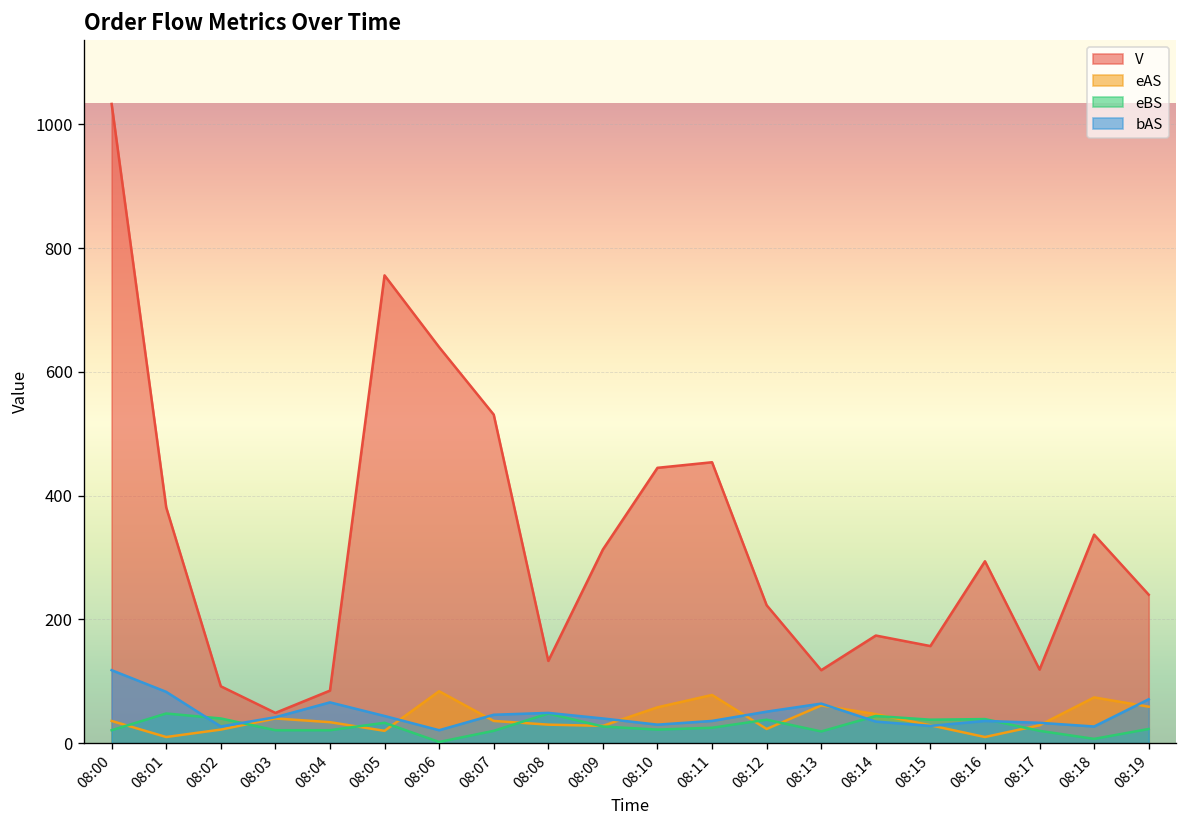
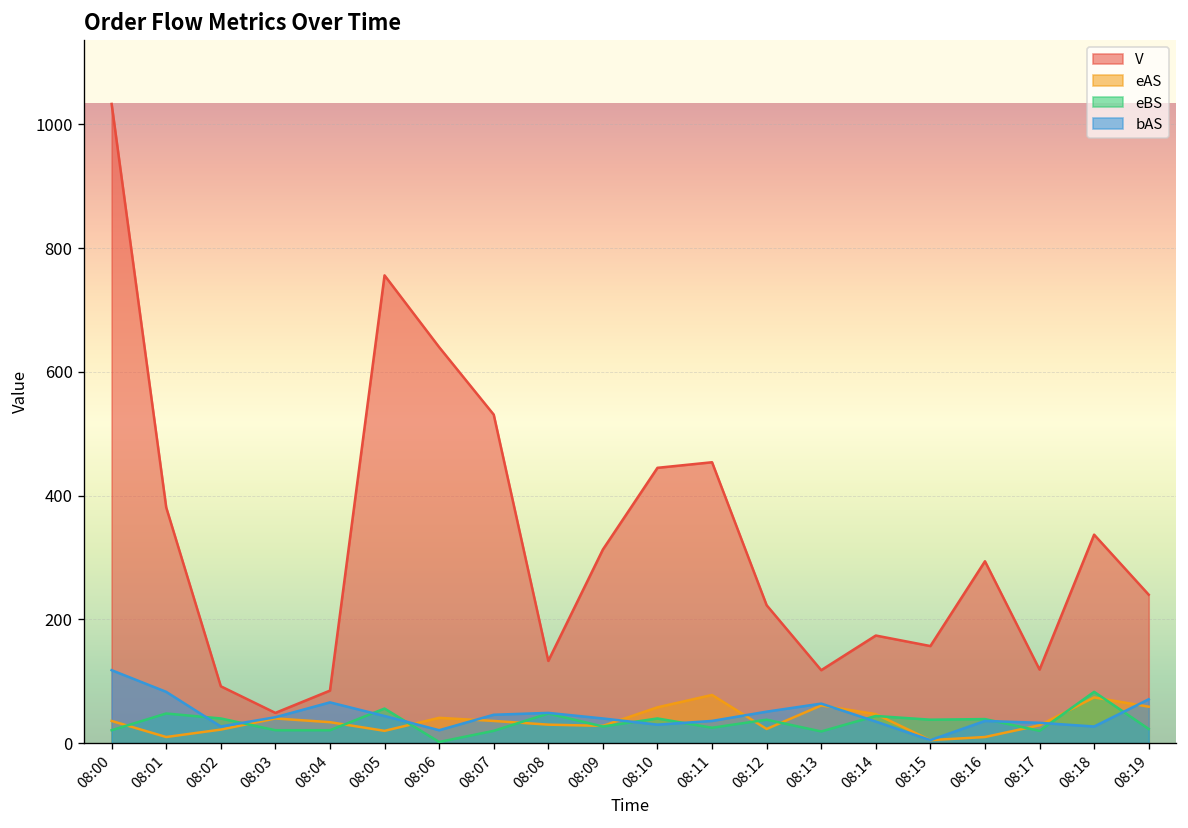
  {
    "V": {
      "08:00": 1030,
      "08:01": 380,
      "08:02": 90,
      "08:03": 50,
      "08:04": 90,
      "08:05": 760,
      "08:06": 640,
      "08:07": 530,
      "08:08": 130,
      "08:09": 310,
      "08:10": 450,
      "08:11": 450,
      "08:12": 220,
      "08:13": 120,
      "08:14": 170,
      "08:15": 160,
      "08:16": 290,
      "08:17": 120,
      "08:18": 340,
      "08:19": 240
    },
    "eAS": {
      "08:00": 40,
      "08:01": 10,
      "08:02": 20,
      "08:04": 30,
      "08:05": 20,
-     "08:06": 80,
+     "08:06": 40,
      "08:07": 40,
      "08:08": 30,
      "08:10": 60,
      "08:11": 80,
      "08:12": 20,
-     "08:15": 30,
+     "08:15": 10,
      "08:16": 10,
      "08:18": 70,
      "08:19": 60
    },
    "eBS": {
      "08:00": 20,
      "08:01": 50,
      "08:02": 40,
      "08:03": 20,
      "08:04": 20,
-     "08:05": 30,
+     "08:05": 60,
      "08:06": 0,
      "08:07": 20,
-     "08:10": 20,
+     "08:10": 40,
      "08:11": 30,
      "08:12": 40,
      "08:13": 20,
      "08:15": 40,
      "08:17": 20,
-     "08:18": 10,
+     "08:18": 80,
      "08:19": 20
    },
    "bAS": {
      "08:00": 120,
      "08:01": 80,
      "08:02": 30,
      "08:04": 70,
      "08:05": 40,
      "08:06": 20,
      "08:07": 50,
      "08:09": 40,
      "08:10": 30,
      "08:11": 40,
      "08:12": 50,
      "08:14": 40,
-     "08:15": 30,
+     "08:15": 10,
      "08:18": 30,
      "08:19": 70
    }
  }
